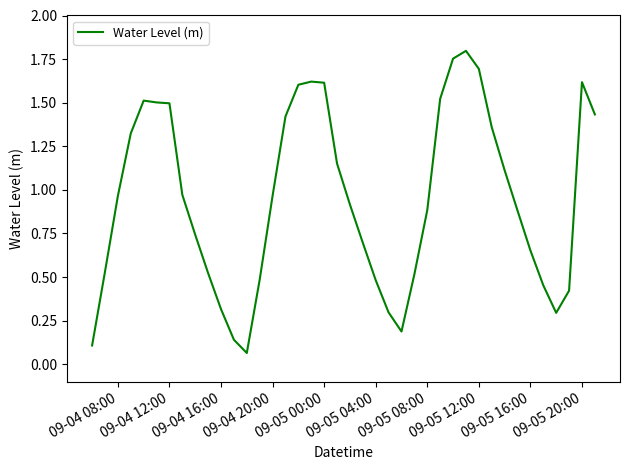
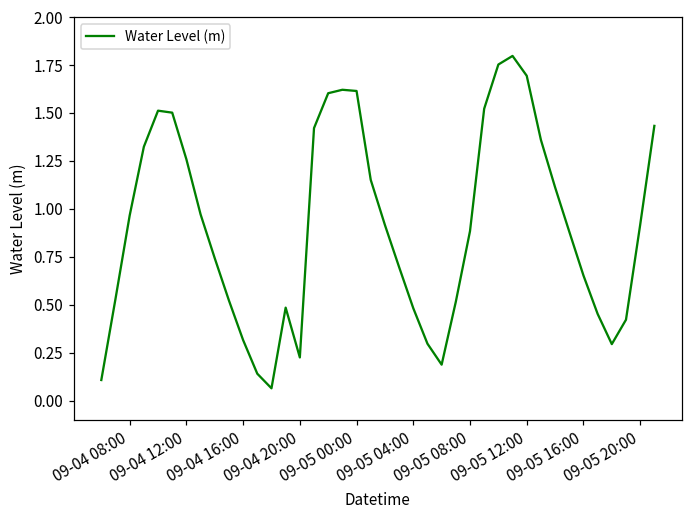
  {
    "09-04 08:00": 0.97,
-   "09-04 12:00": 1.50,
+   "09-04 12:00": 1.26,
    "09-04 16:00": 0.32,
-   "09-04 20:00": 0.97,
+   "09-04 20:00": 0.23,
    "09-05 00:00": 1.61,
    "09-05 04:00": 0.48,
    "09-05 08:00": 0.88,
    "09-05 12:00": 1.69,
    "09-05 16:00": 0.65,
-   "09-05 20:00": 1.62
+   "09-05 20:00": 0.92
  }
